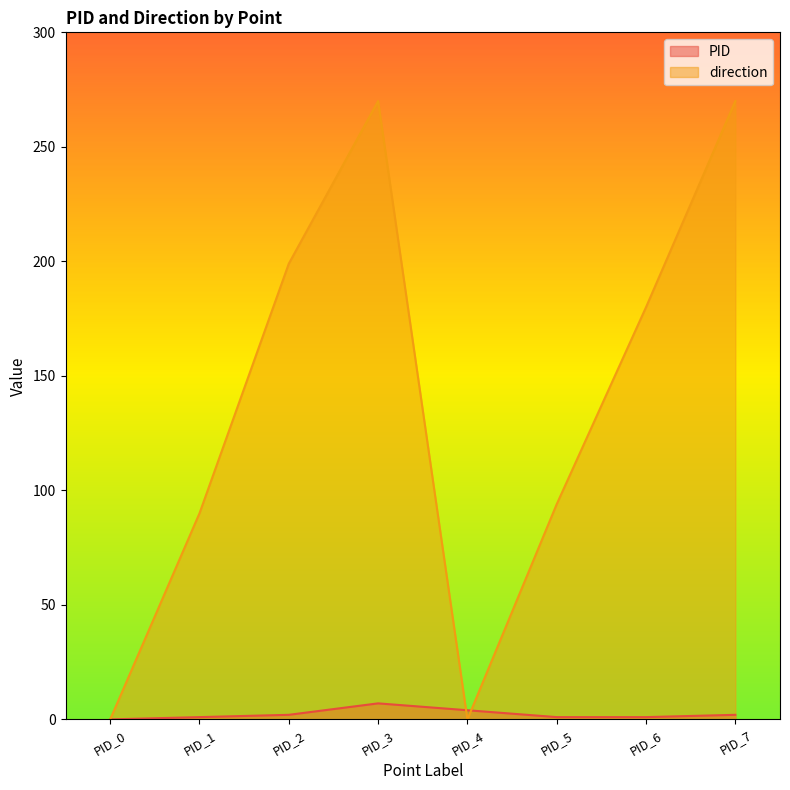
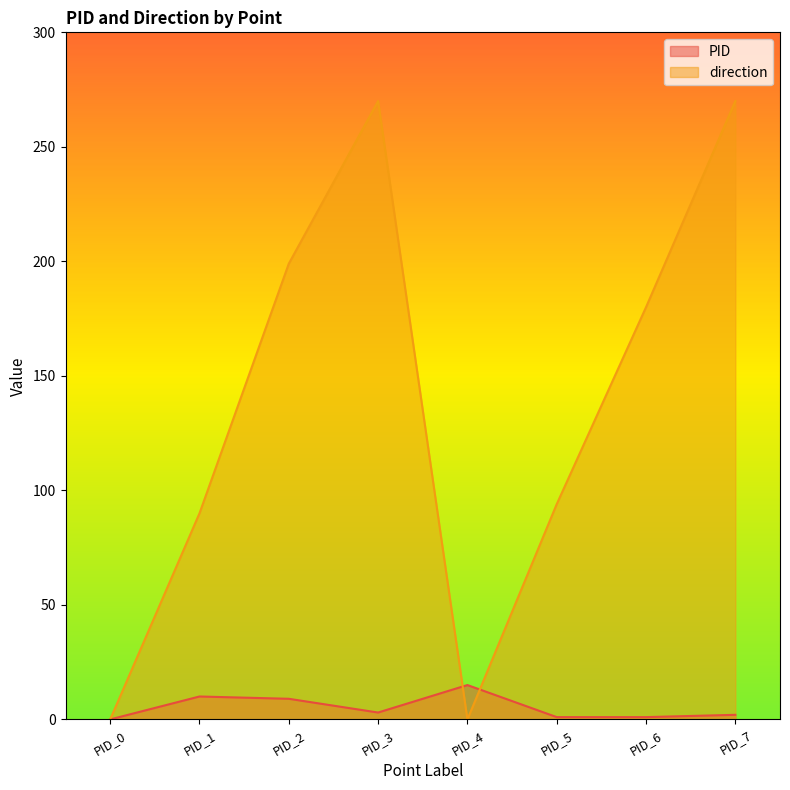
  {
    "PID": {
-     "PID_1": 1,
-     "PID_2": 2,
-     "PID_3": 7,
-     "PID_4": 4,
+     "PID_1": 10,
+     "PID_2": 9,
+     "PID_3": 3,
+     "PID_4": 15,
      "PID_5": 1,
      "PID_6": 1,
      "PID_7": 2
    },
    "direction": {
      "PID_1": 90,
      "PID_2": 199,
      "PID_3": 270,
      "PID_4": 0,
      "PID_5": 94,
      "PID_6": 180,
      "PID_7": 270
    }
  }
